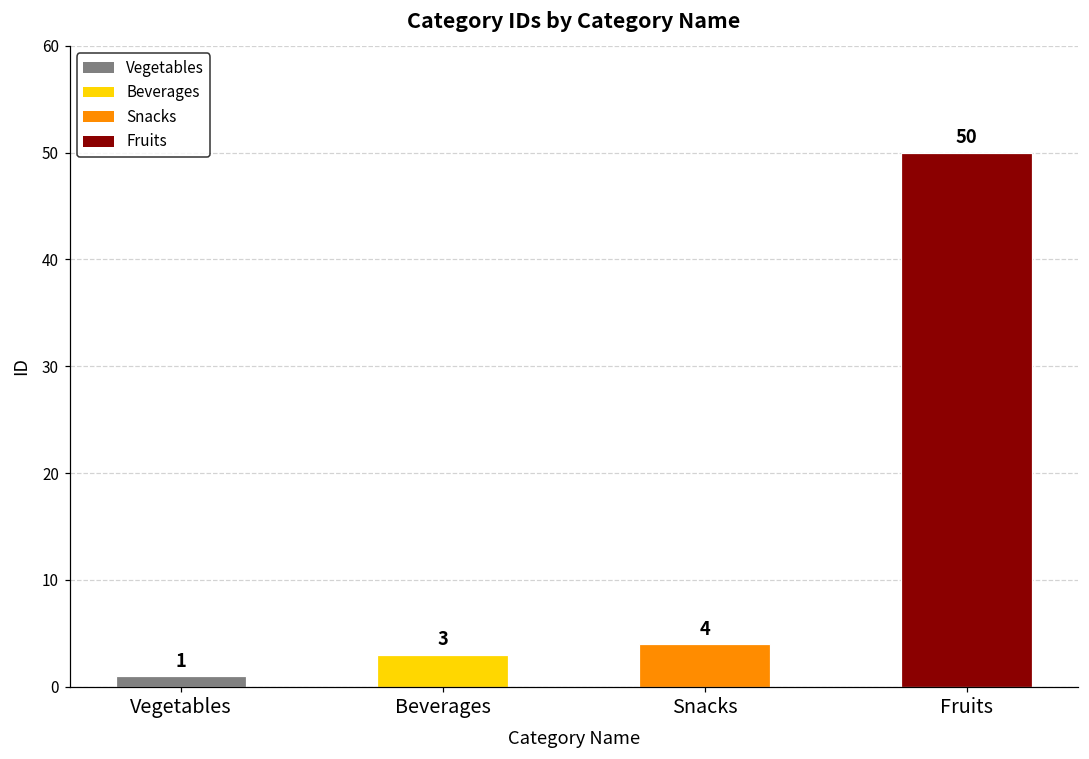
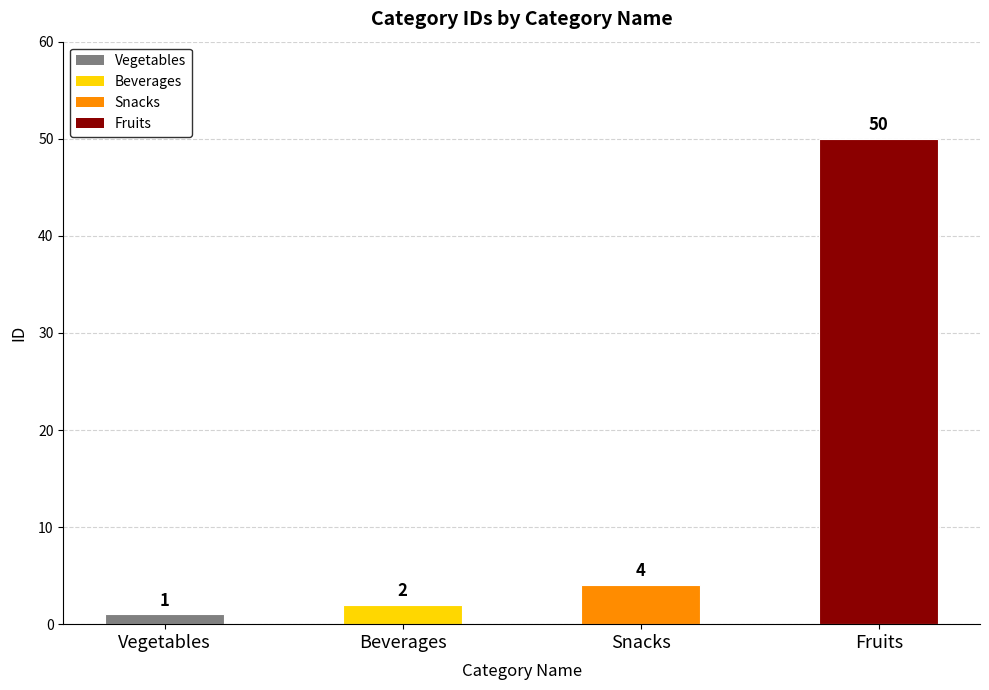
  {
    "Vegetables": 1,
-   "Beverages": 3,
+   "Beverages": 2,
    "Snacks": 4,
    "Fruits": 50
  }
